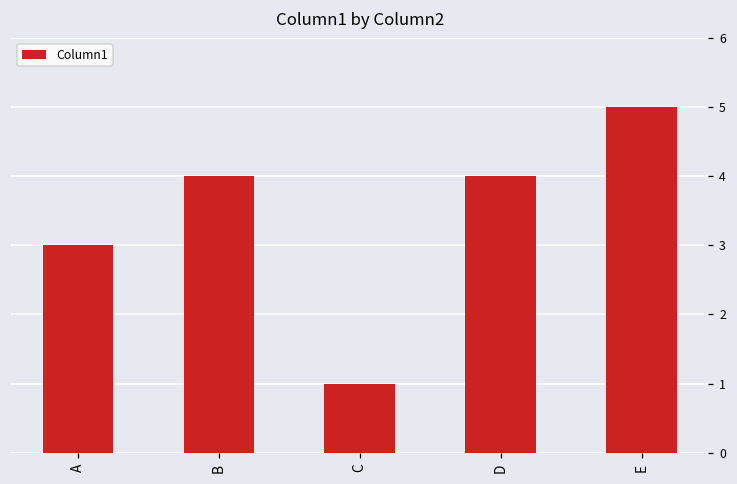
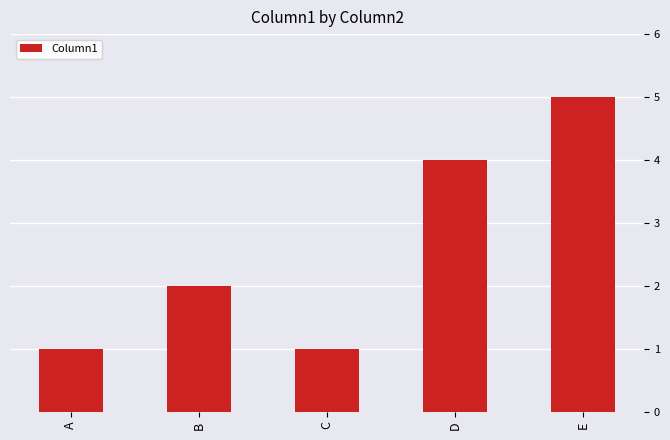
  {
-   "A": 3,
-   "B": 4,
+   "A": 1,
+   "B": 2,
    "C": 1,
    "D": 4,
    "E": 5
  }
